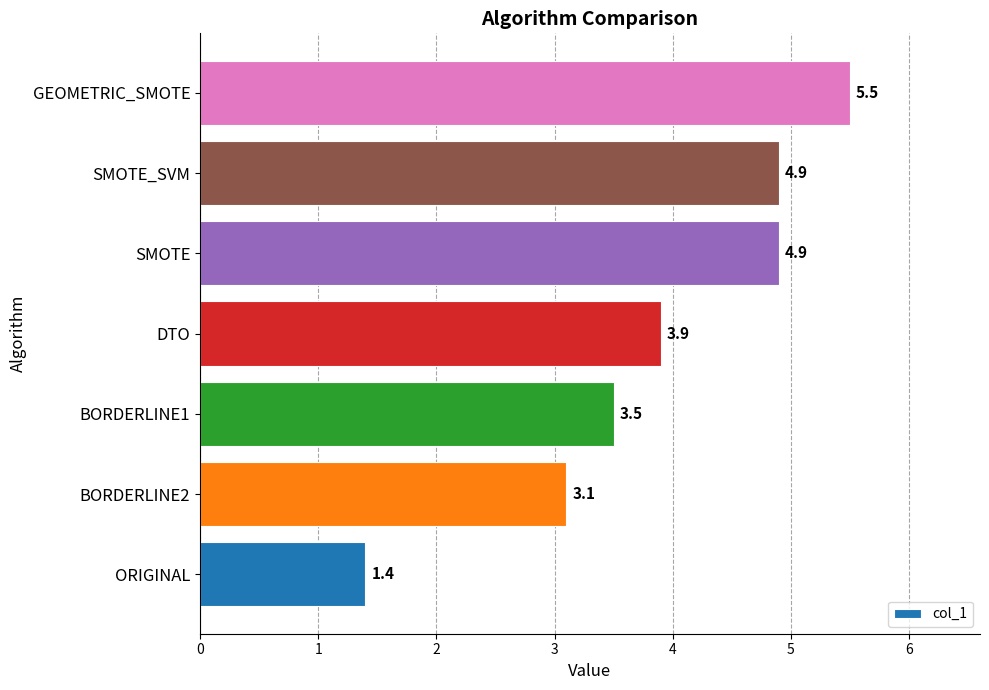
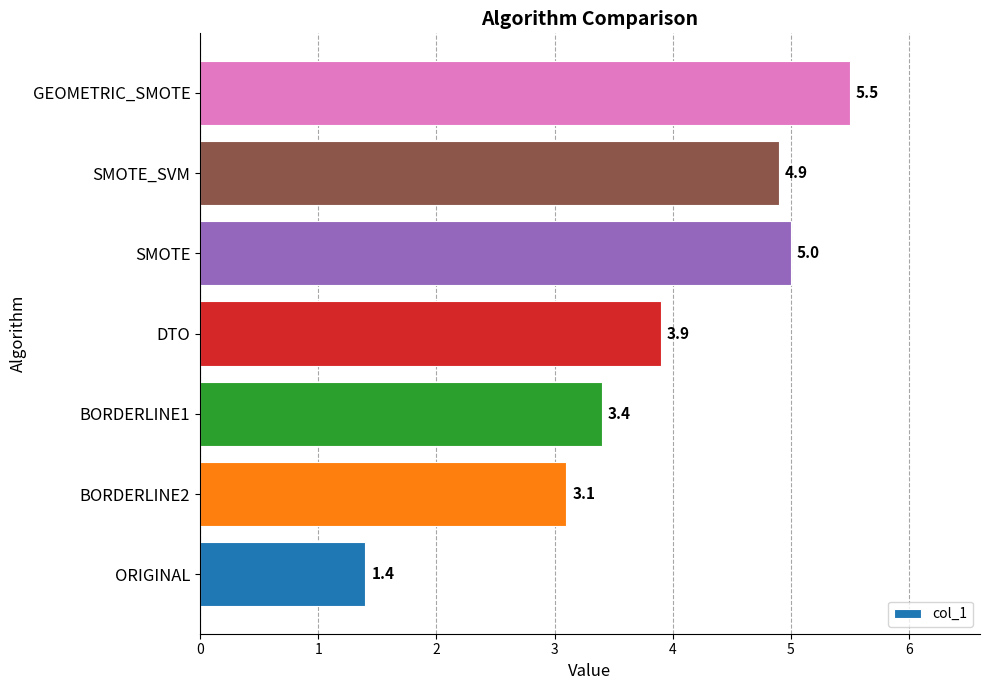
  {
    "GEOMETRIC_SMOTE": 5.5,
    "SMOTE_SVM": 4.9,
-   "SMOTE": 4.9,
+   "SMOTE": 5.0,
    "DTO": 3.9,
-   "BORDERLINE1": 3.5,
+   "BORDERLINE1": 3.4,
    "BORDERLINE2": 3.1,
    "ORIGINAL": 1.4
  }
